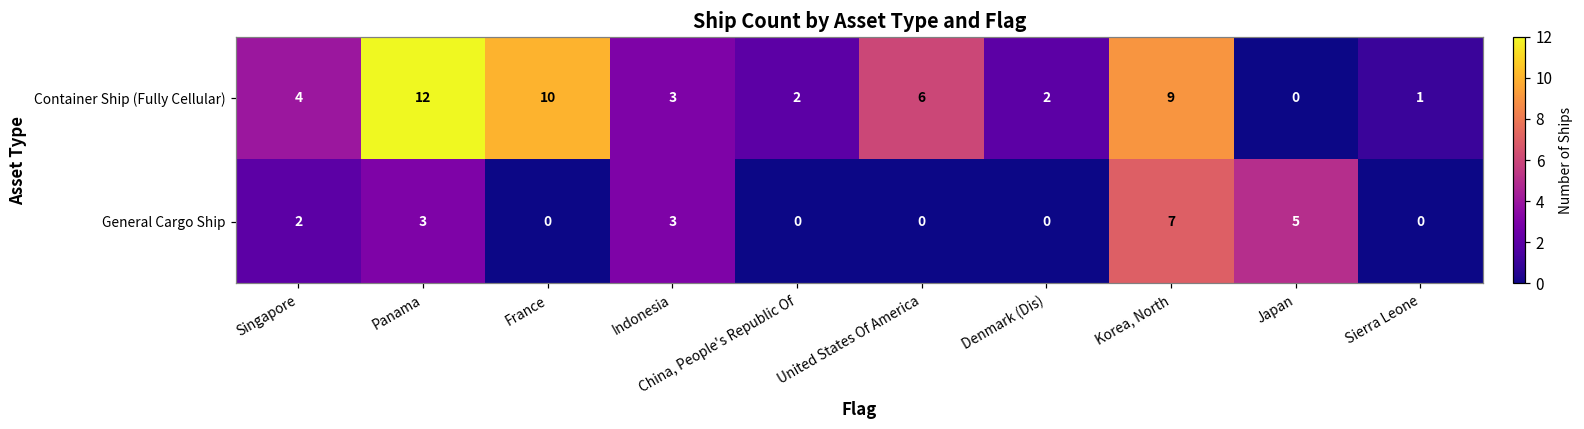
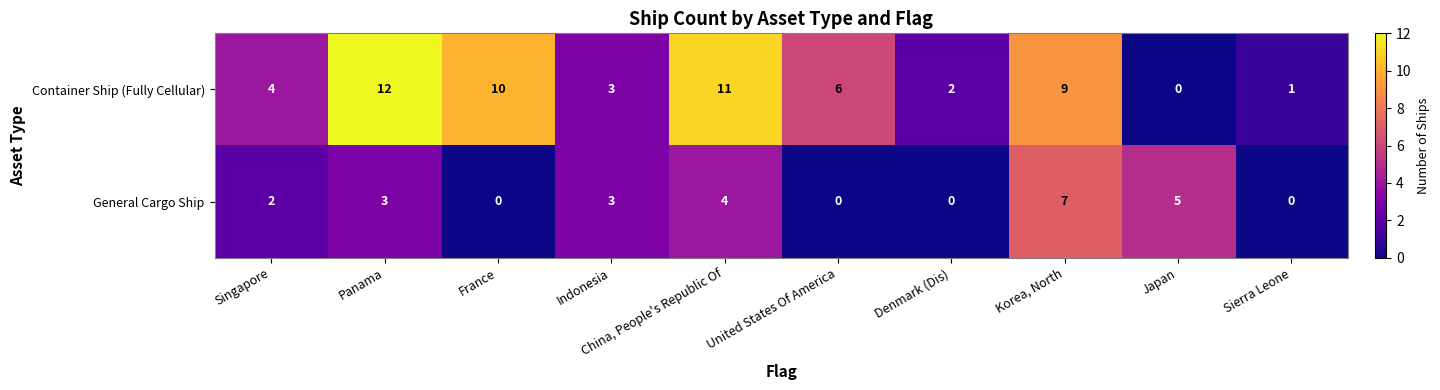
  {
    "Container Ship (Fully Cellular)": {
      "Singapore": 4,
      "Panama": 12,
      "France": 10,
      "Indonesia": 3,
-     "China, People's Republic Of": 2,
+     "China, People's Republic Of": 11,
      "United States Of America": 6,
      "Denmark (Dis)": 2,
      "Korea, North": 9,
      "Japan": 0,
      "Sierra Leone": 1
    },
    "General Cargo Ship": {
      "Singapore": 2,
      "Panama": 3,
      "France": 0,
      "Indonesia": 3,
-     "China, People's Republic Of": 0,
+     "China, People's Republic Of": 4,
      "United States Of America": 0,
      "Denmark (Dis)": 0,
      "Korea, North": 7,
      "Japan": 5,
      "Sierra Leone": 0
    }
  }
